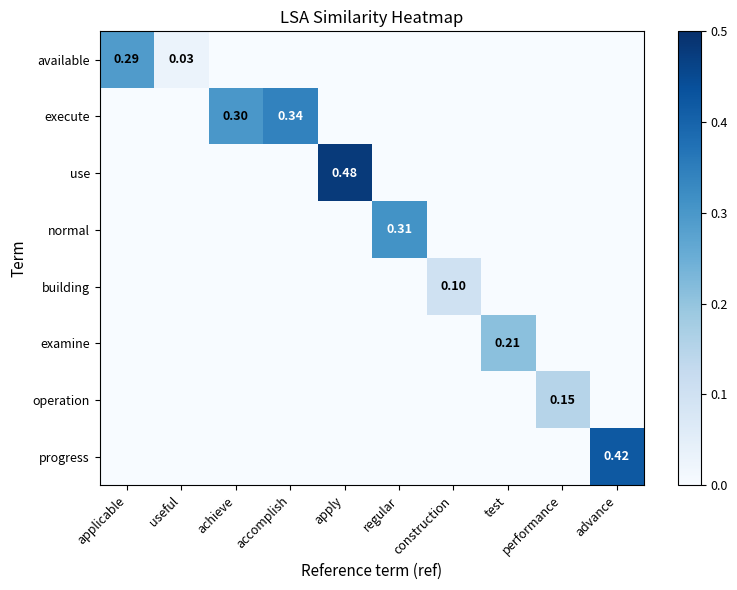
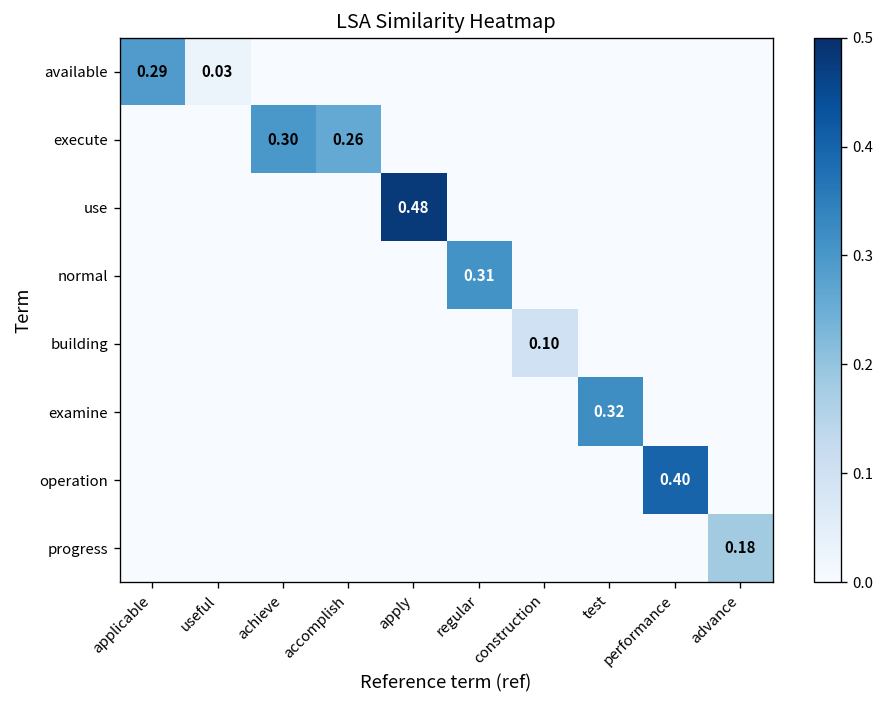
  {
    "available": {
      "applicable": 0.29,
      "useful": 0.03
    },
    "execute": {
      "achieve": 0.30,
-     "accomplish": 0.34
+     "accomplish": 0.26
    },
    "use": {
      "apply": 0.48
    },
    "normal": {
      "regular": 0.31
    },
    "building": {
      "construction": 0.10
    },
    "examine": {
-     "test": 0.21
+     "test": 0.32
    },
    "operation": {
-     "performance": 0.15
+     "performance": 0.40
    },
    "progress": {
-     "advance": 0.42
+     "advance": 0.18
    }
  }
